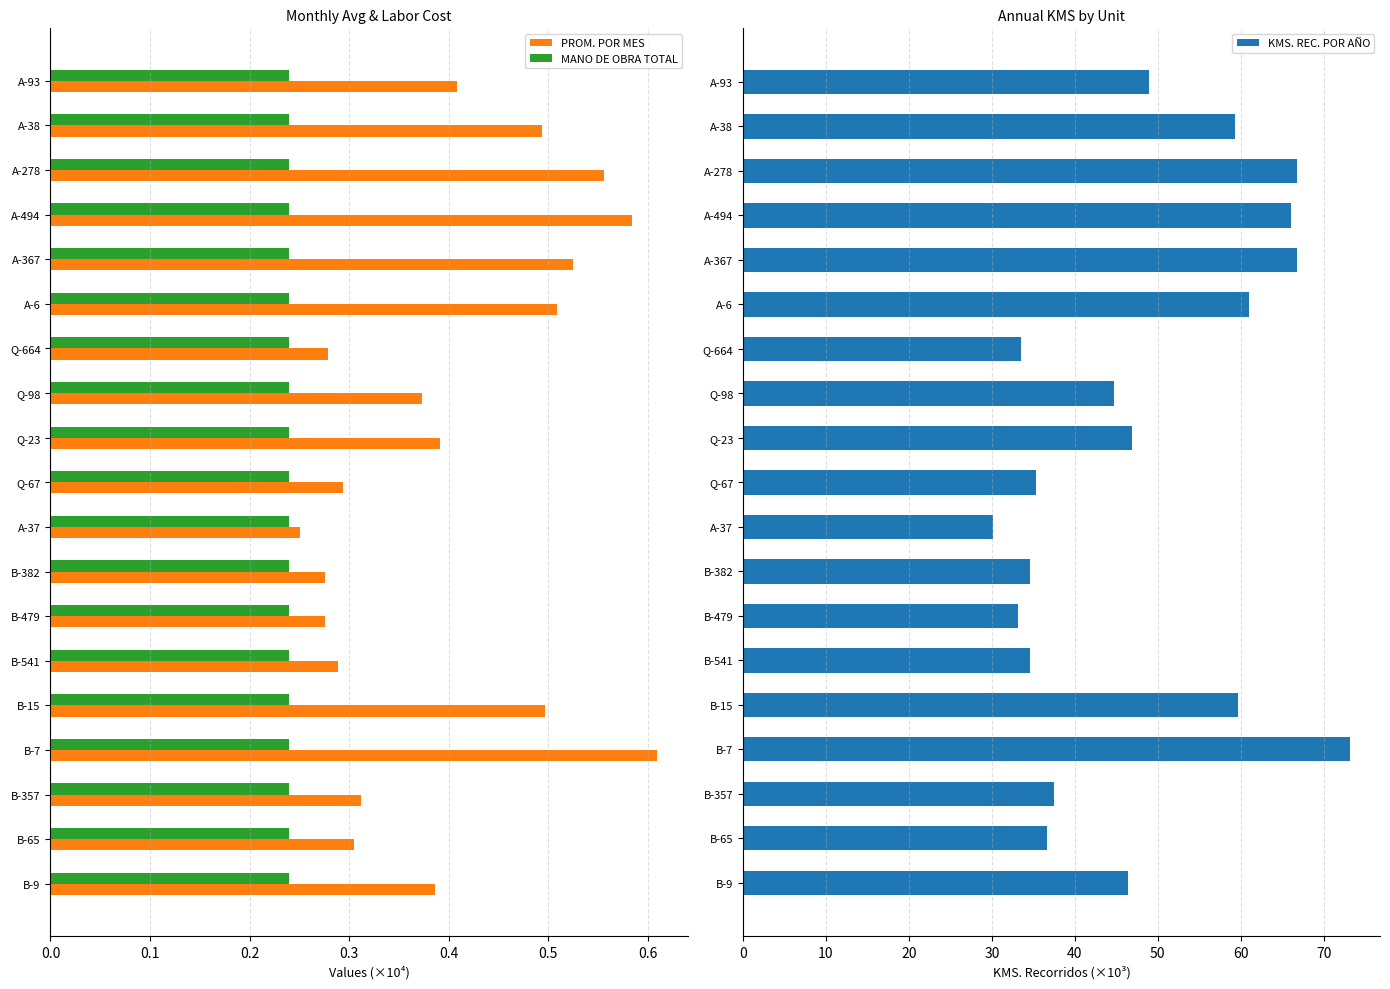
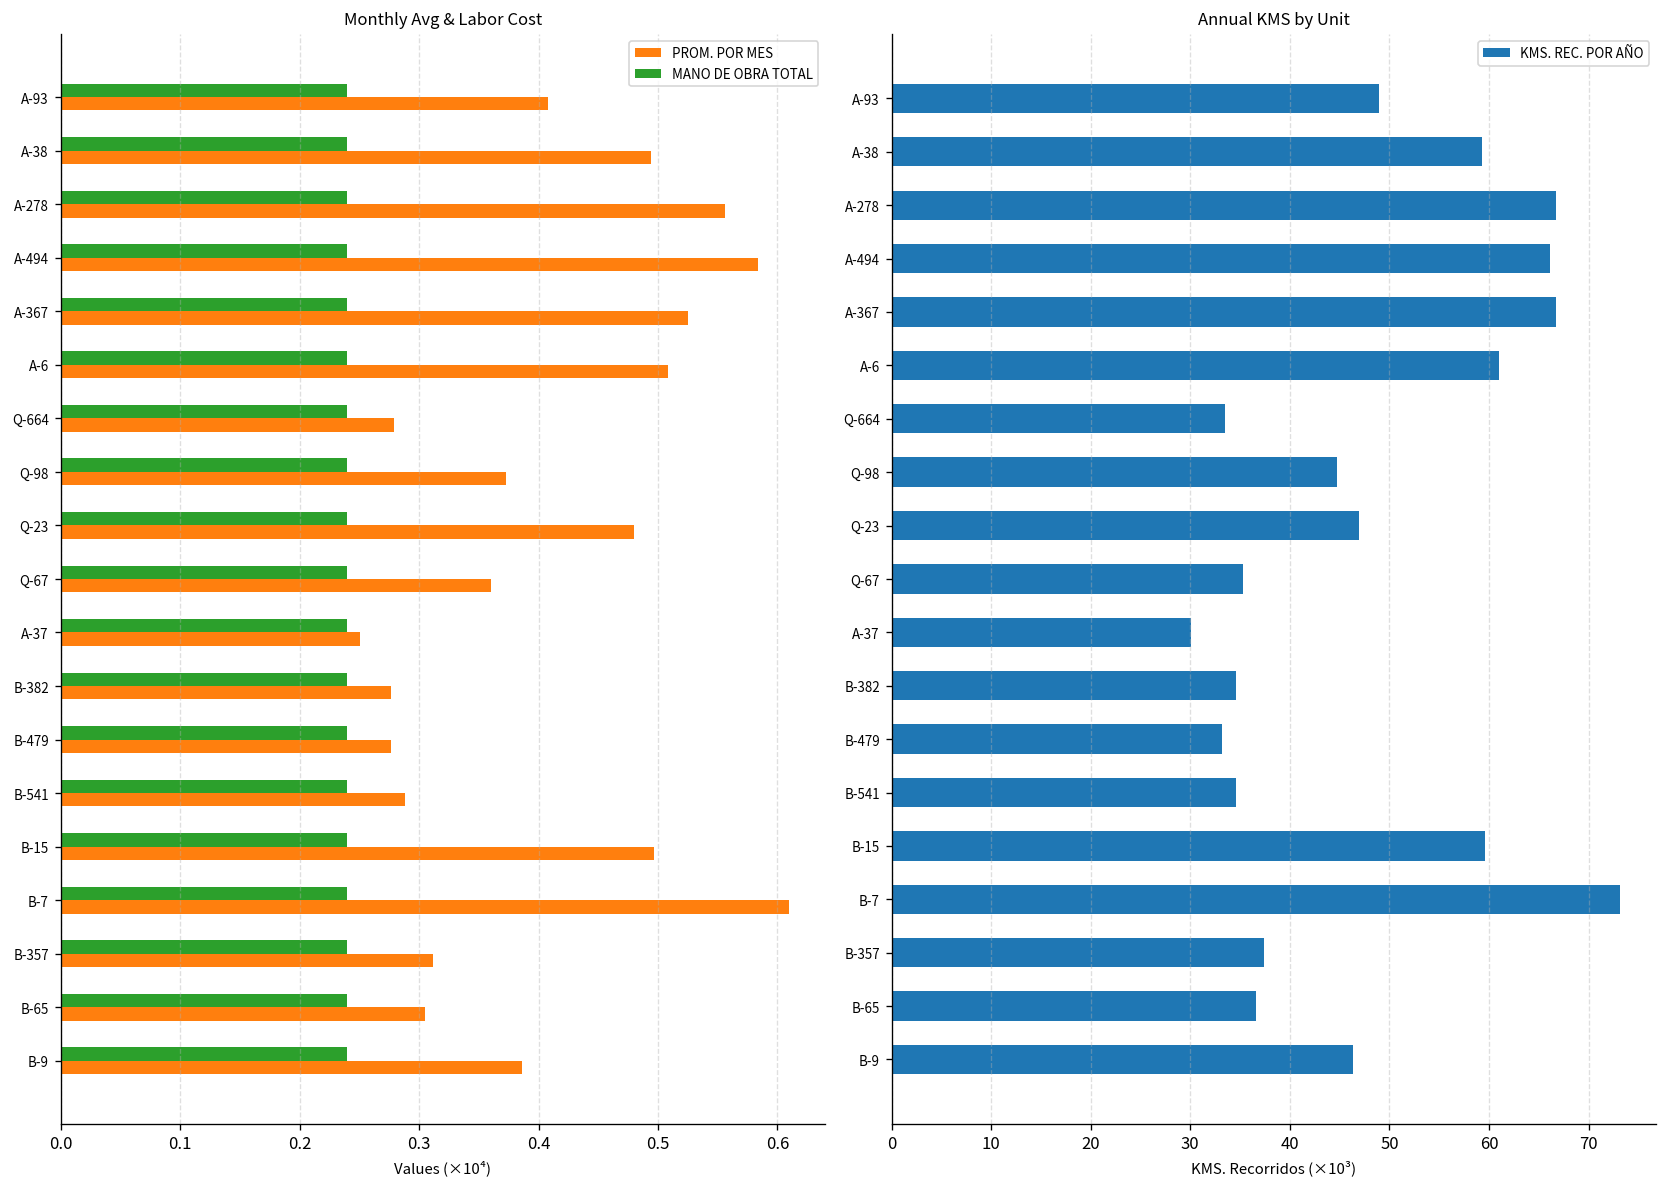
  {
    "Monthly Avg & Labor Cost": {
      "PROM. POR MES": {
        "A-93": 0.41,
        "A-38": 0.49,
        "A-278": 0.56,
        "A-494": 0.58,
        "A-367": 0.53,
        "A-6": 0.51,
        "Q-664": 0.28,
        "Q-98": 0.37,
-       "Q-23": 0.39,
-       "Q-67": 0.29,
+       "Q-23": 0.48,
+       "Q-67": 0.36,
        "A-37": 0.25,
        "B-382": 0.28,
        "B-479": 0.28,
        "B-541": 0.29,
        "B-15": 0.50,
        "B-7": 0.61,
        "B-357": 0.31,
        "B-65": 0.31,
        "B-9": 0.39
      },
      "MANO DE OBRA TOTAL": {
        "A-93": 0.24,
        "A-38": 0.24,
        "A-278": 0.24,
        "A-494": 0.24,
        "A-367": 0.24,
        "A-6": 0.24,
        "Q-664": 0.24,
        "Q-98": 0.24,
        "Q-23": 0.24,
        "Q-67": 0.24,
        "A-37": 0.24,
        "B-382": 0.24,
        "B-479": 0.24,
        "B-541": 0.24,
        "B-15": 0.24,
        "B-7": 0.24,
        "B-357": 0.24,
        "B-65": 0.24,
        "B-9": 0.24
      }
    },
    "Annual KMS by Unit": {
      "A-93": 49,
      "A-38": 59,
      "A-278": 67,
      "A-494": 66,
      "A-367": 67,
      "A-6": 61,
      "Q-664": 33,
      "Q-98": 45,
      "Q-23": 47,
      "Q-67": 35,
      "A-37": 30,
      "B-382": 35,
      "B-479": 33,
      "B-541": 35,
      "B-15": 60,
      "B-7": 73,
      "B-357": 37,
      "B-65": 37,
      "B-9": 46
    }
  }
